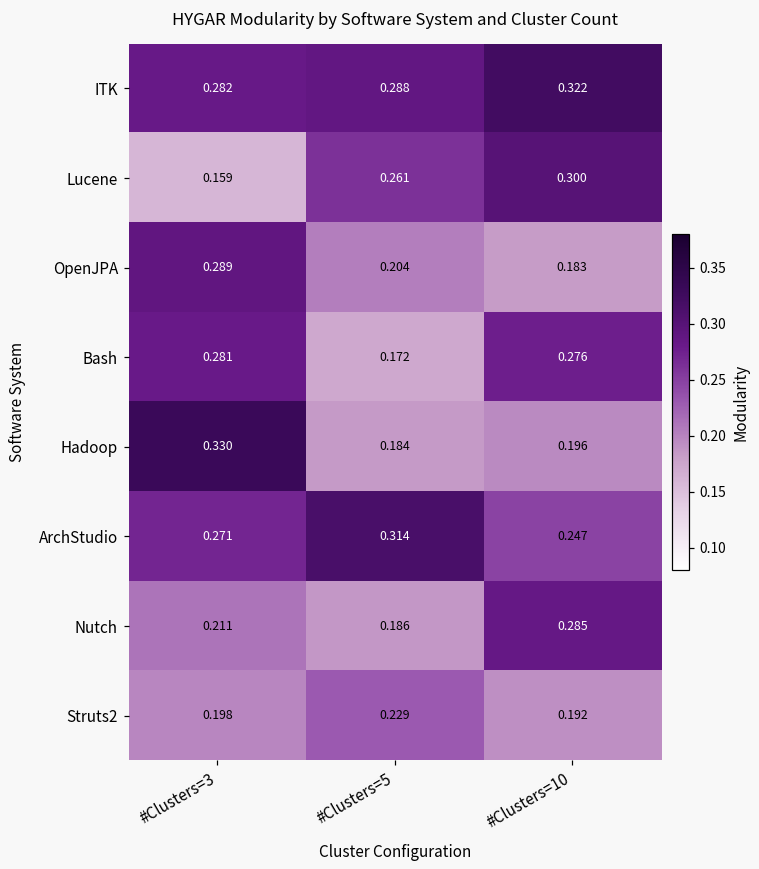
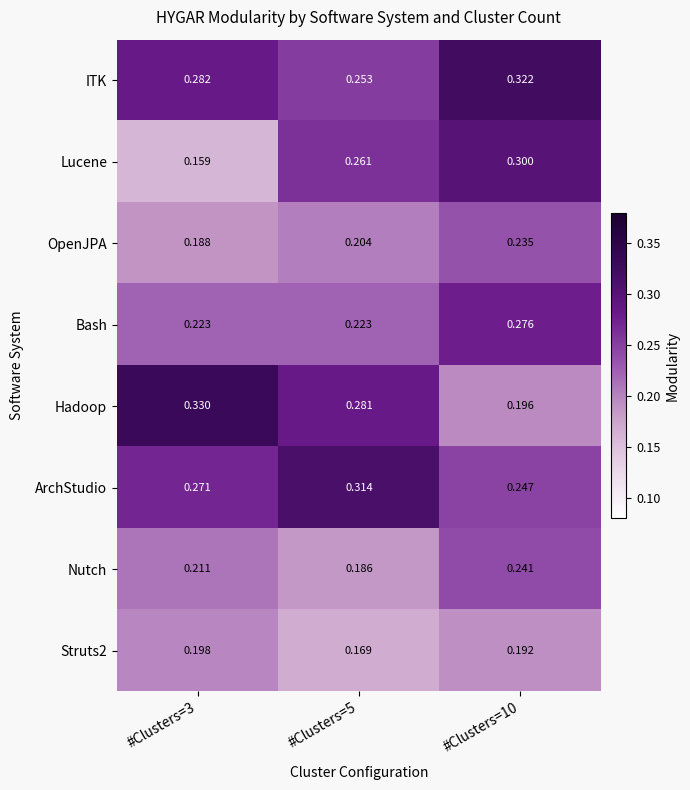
  {
    "ITK": {
      "#Clusters=3": 0.282,
-     "#Clusters=5": 0.288,
+     "#Clusters=5": 0.253,
      "#Clusters=10": 0.322
    },
    "Lucene": {
      "#Clusters=3": 0.159,
      "#Clusters=5": 0.261,
      "#Clusters=10": 0.300
    },
    "OpenJPA": {
-     "#Clusters=3": 0.289,
+     "#Clusters=3": 0.188,
      "#Clusters=5": 0.204,
-     "#Clusters=10": 0.183
+     "#Clusters=10": 0.235
    },
    "Bash": {
-     "#Clusters=3": 0.281,
-     "#Clusters=5": 0.172,
+     "#Clusters=3": 0.223,
+     "#Clusters=5": 0.223,
      "#Clusters=10": 0.276
    },
    "Hadoop": {
      "#Clusters=3": 0.330,
-     "#Clusters=5": 0.184,
+     "#Clusters=5": 0.281,
      "#Clusters=10": 0.196
    },
    "ArchStudio": {
      "#Clusters=3": 0.271,
      "#Clusters=5": 0.314,
      "#Clusters=10": 0.247
    },
    "Nutch": {
      "#Clusters=3": 0.211,
      "#Clusters=5": 0.186,
-     "#Clusters=10": 0.285
+     "#Clusters=10": 0.241
    },
    "Struts2": {
      "#Clusters=3": 0.198,
-     "#Clusters=5": 0.229,
+     "#Clusters=5": 0.169,
      "#Clusters=10": 0.192
    }
  }
